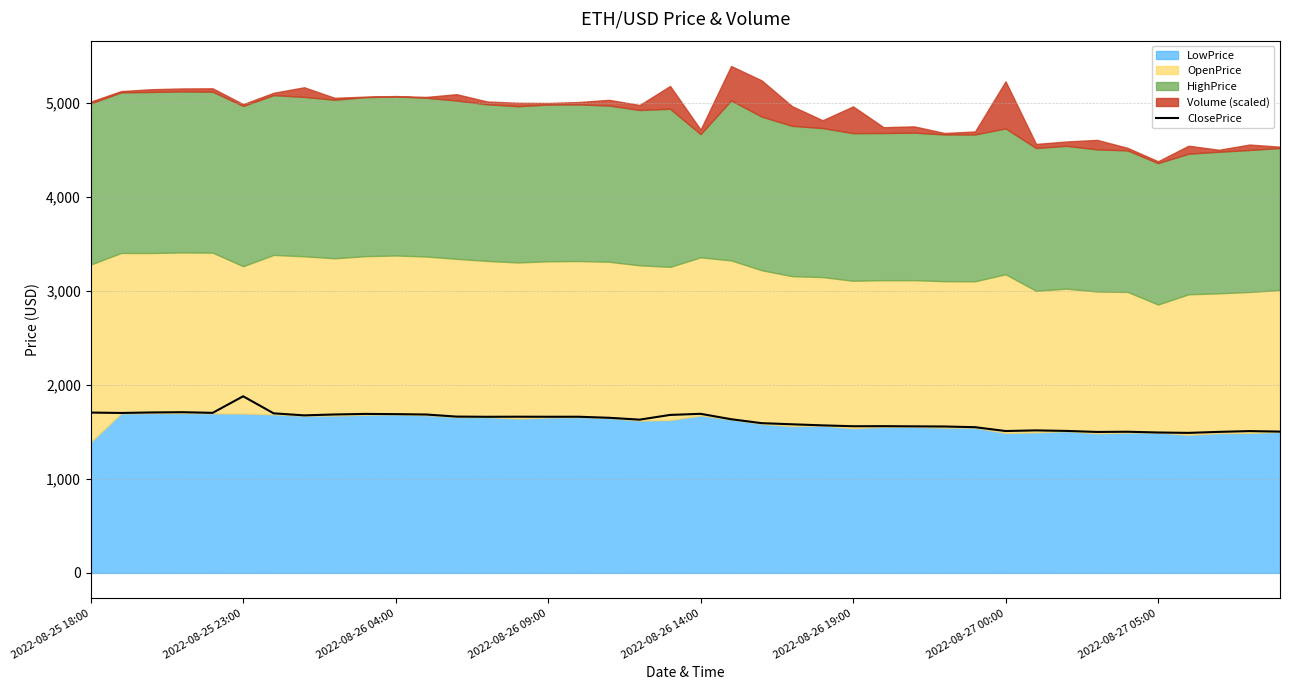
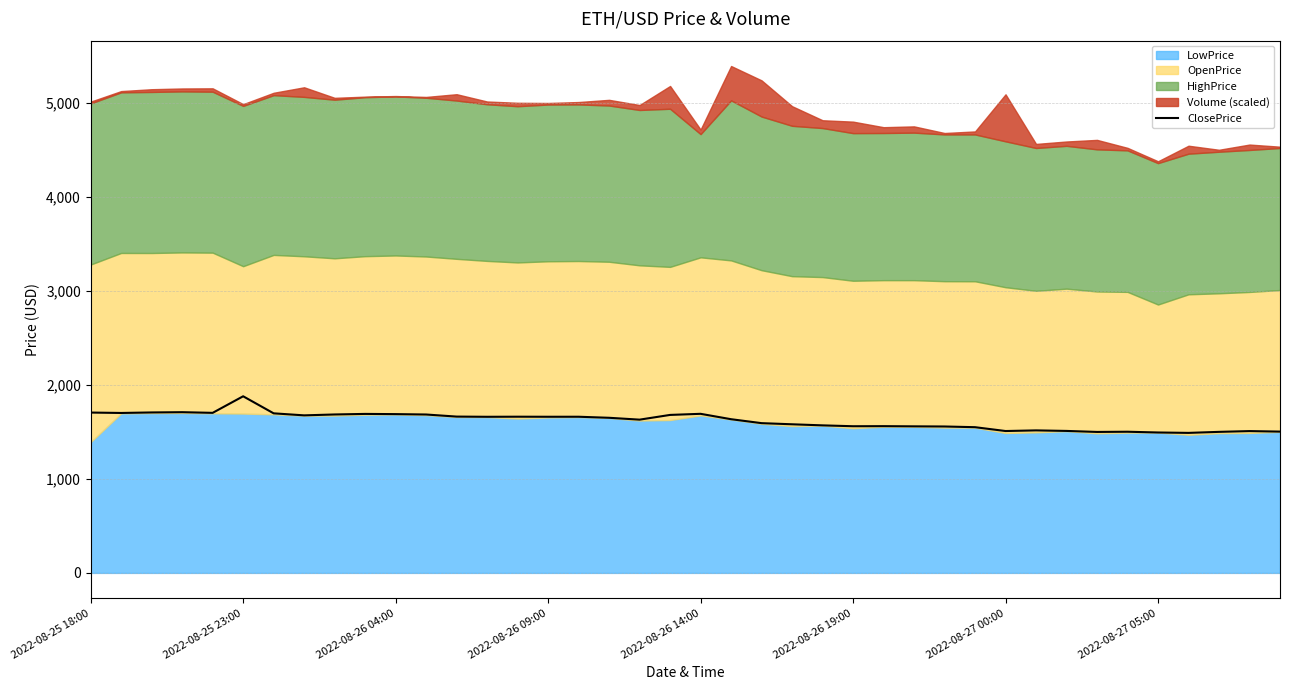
  {
    "ClosePrice": {
      "2022-08-25 18:00": "1,700",
      "2022-08-25 23:00": "1,900"
    },
    "LowPrice": {
      "2022-08-25 18:00": "1,400",
      "2022-08-25 23:00": "1,700"
    },
    "OpenPrice": {
      "2022-08-25 18:00": "1,900",
      "2022-08-25 23:00": "1,600",
      "2022-08-26 04:00": "1,700",
      "2022-08-26 09:00": "1,700",
      "2022-08-26 14:00": "1,700",
      "2022-08-26 19:00": "1,600",
-     "2022-08-27 00:00": "1,700",
+     "2022-08-27 00:00": "1,600",
      "2022-08-27 05:00": "1,400"
    },
    "HighPrice": {
      "2022-08-26 14:00": "1,300",
      "2022-08-26 19:00": "1,600",
      "2022-08-27 00:00": "1,600"
    },
    "Volume (scaled)": {
      "2022-08-26 14:00": "0",
-     "2022-08-26 19:00": "300",
+     "2022-08-26 19:00": "100",
      "2022-08-27 00:00": "500"
    }
  }
